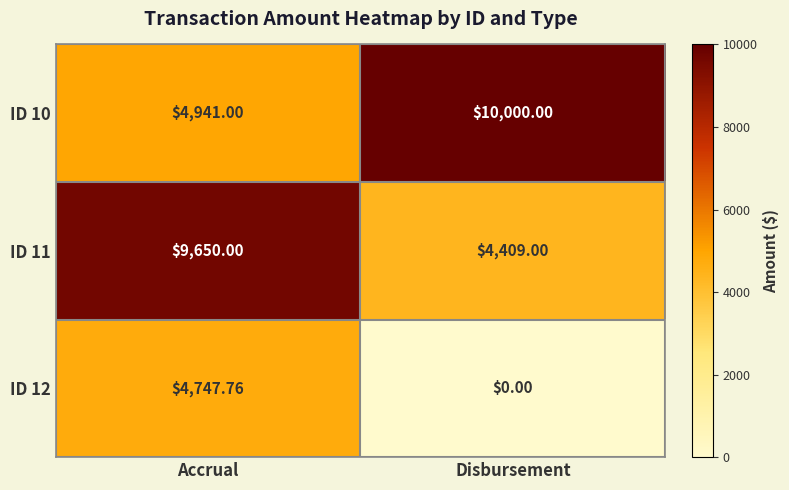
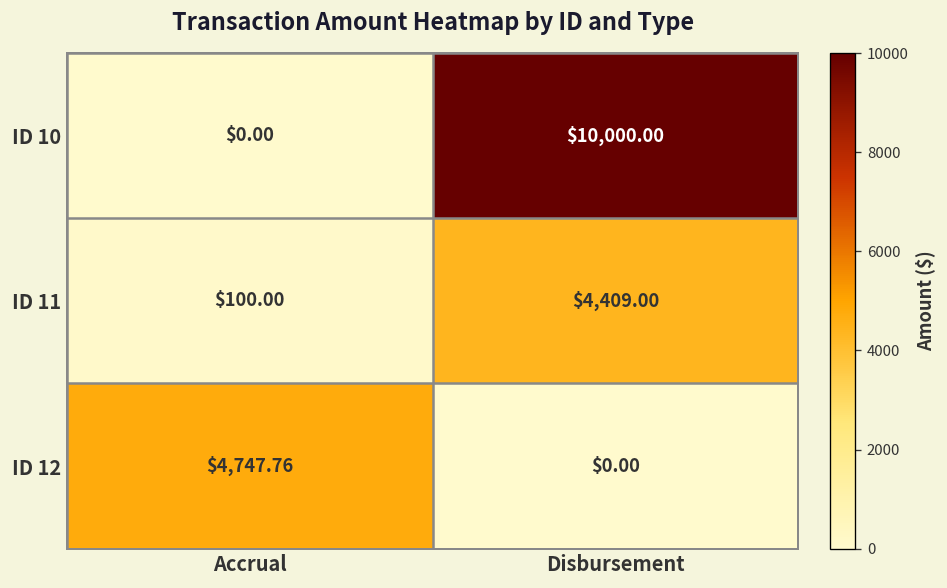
  {
    "ID 10": {
-     "Accrual": "$4,941.00",
+     "Accrual": "$0.00",
      "Disbursement": "$10,000.00"
    },
    "ID 11": {
-     "Accrual": "$9,650.00",
+     "Accrual": "$100.00",
      "Disbursement": "$4,409.00"
    },
    "ID 12": {
      "Accrual": "$4,747.76",
      "Disbursement": "$0.00"
    }
  }
